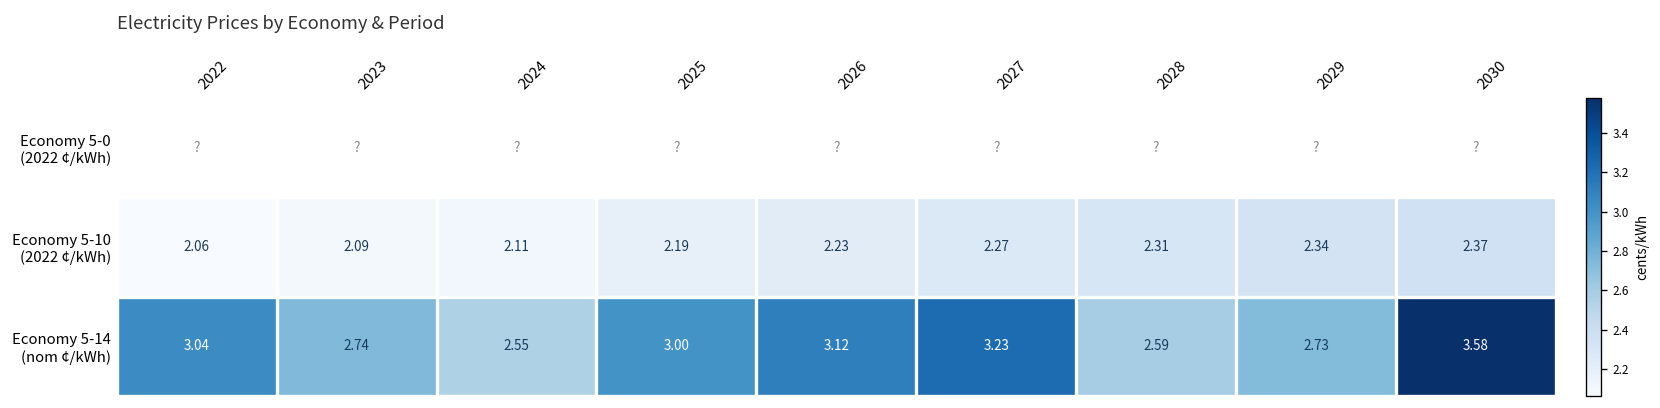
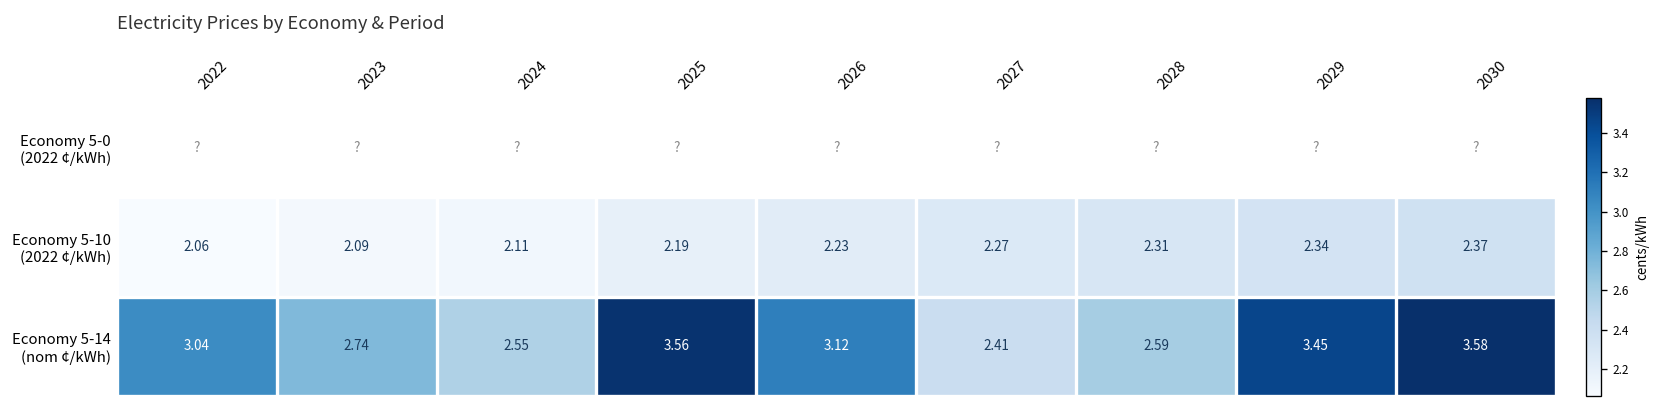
  {
    "Economy 5-10 (2022 ¢/kWh)": {
      "2022": 2.06,
      "2023": 2.09,
      "2024": 2.11,
      "2025": 2.19,
      "2026": 2.23,
      "2027": 2.27,
      "2028": 2.31,
      "2029": 2.34,
      "2030": 2.37
    },
    "Economy 5-14 (nom ¢/kWh)": {
      "2022": 3.04,
      "2023": 2.74,
      "2024": 2.55,
-     "2025": 3.00,
+     "2025": 3.56,
      "2026": 3.12,
-     "2027": 3.23,
+     "2027": 2.41,
      "2028": 2.59,
-     "2029": 2.73,
+     "2029": 3.45,
      "2030": 3.58
    }
  }
